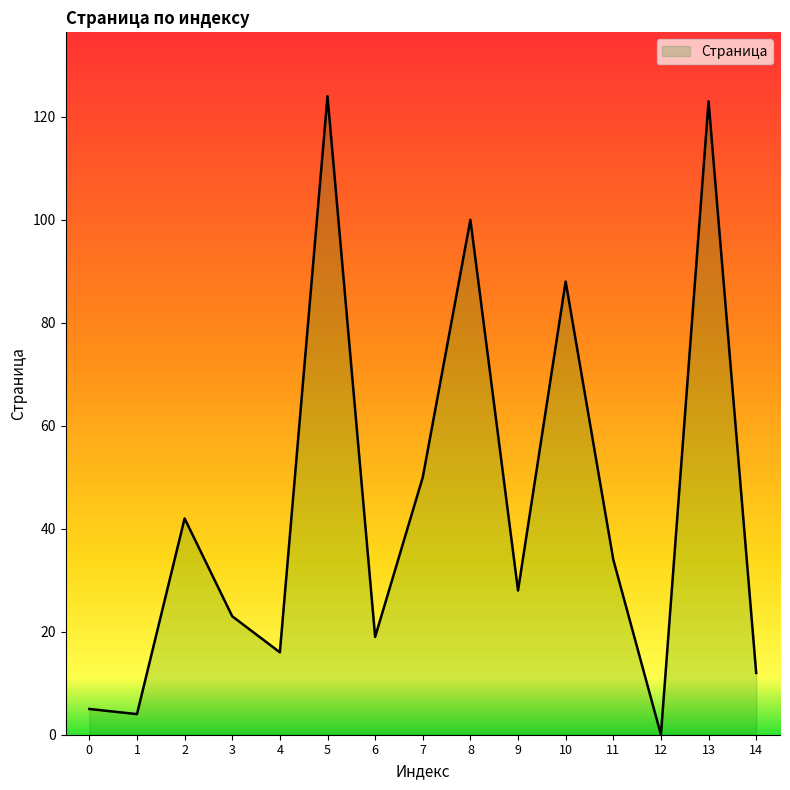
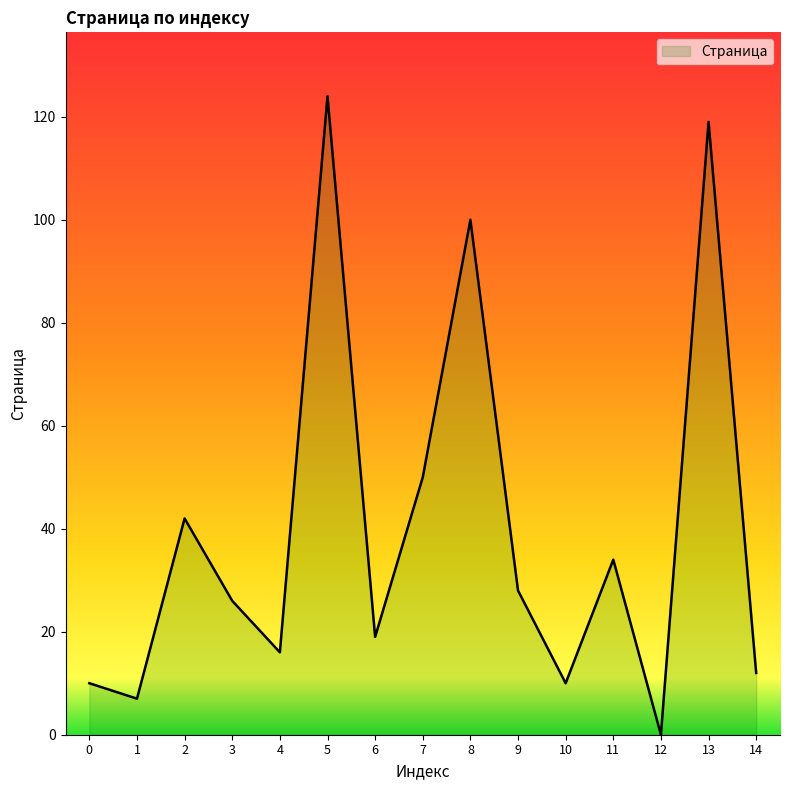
  {
-   "0": 5,
-   "1": 4,
+   "0": 10,
+   "1": 7,
    "2": 42,
-   "3": 23,
+   "3": 26,
    "4": 16,
    "5": 124,
    "6": 19,
    "7": 50,
    "8": 100,
    "9": 28,
-   "10": 88,
+   "10": 10,
    "11": 34,
    "12": 0,
-   "13": 123,
+   "13": 119,
    "14": 12
  }
